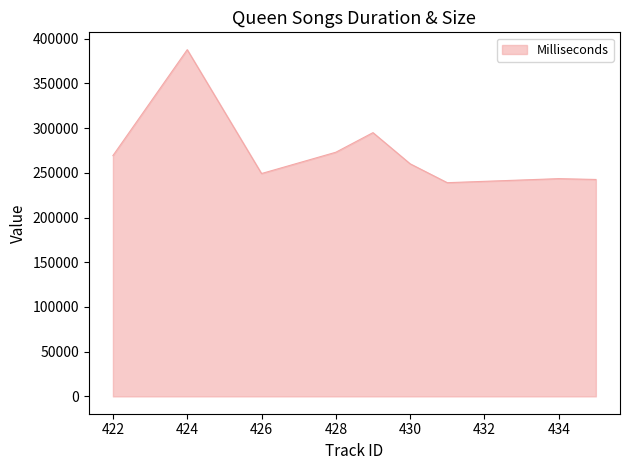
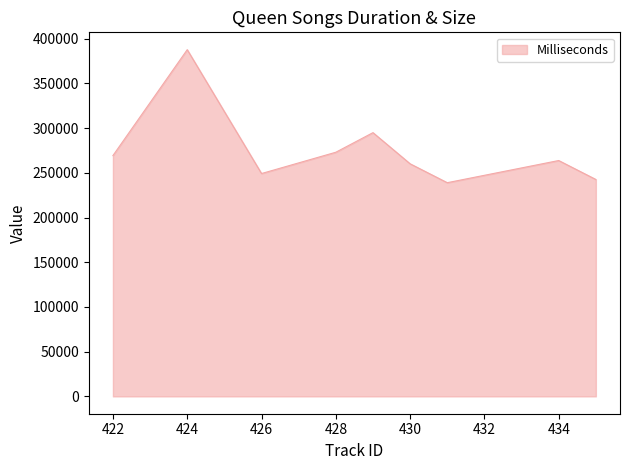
  {
    "422": 270000,
    "424": 390000,
    "426": 250000,
    "428": 270000,
    "430": 260000,
-   "434": 240000
+   "434": 260000
  }
